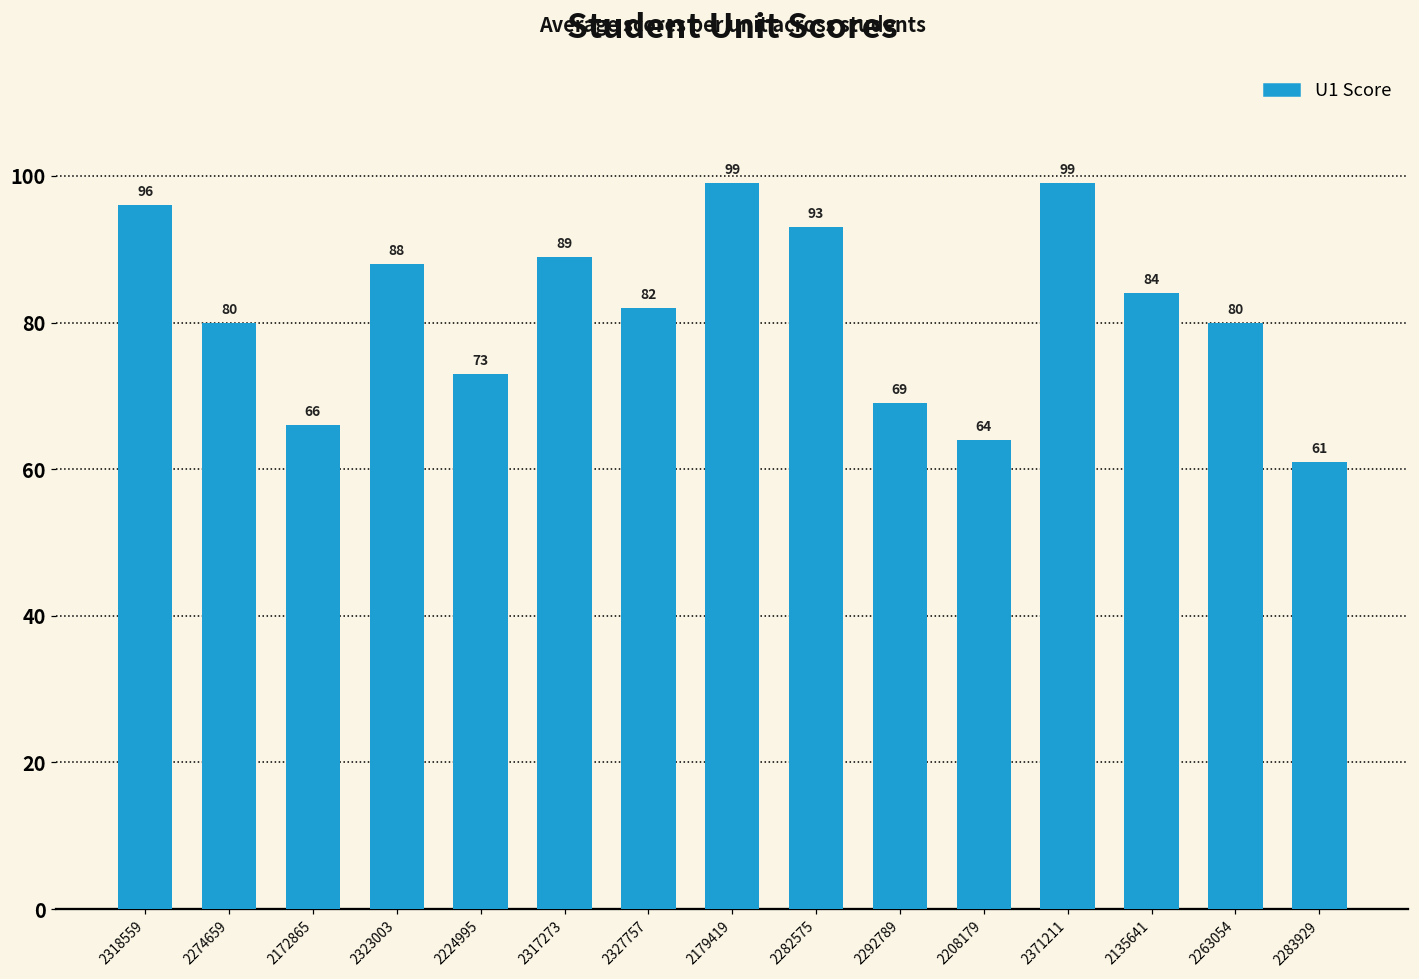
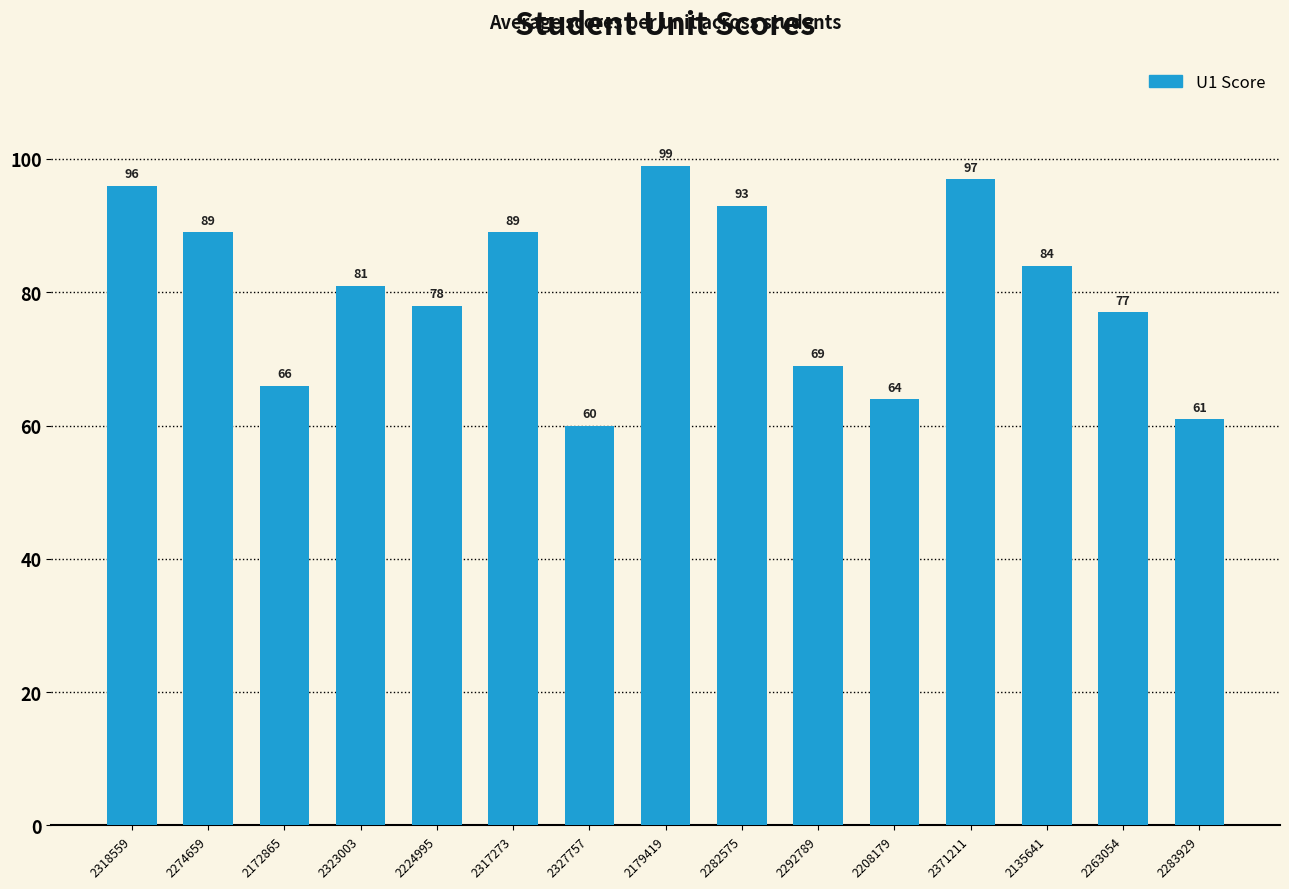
  {
    "2318559": 96,
-   "2274659": 80,
+   "2274659": 89,
    "2172865": 66,
-   "2323003": 88,
-   "2224995": 73,
+   "2323003": 81,
+   "2224995": 78,
    "2317273": 89,
-   "2327757": 82,
+   "2327757": 60,
    "2179419": 99,
    "2282575": 93,
    "2292789": 69,
    "2208179": 64,
-   "2371211": 99,
+   "2371211": 97,
    "2135641": 84,
-   "2263054": 80,
+   "2263054": 77,
    "2283929": 61
  }
